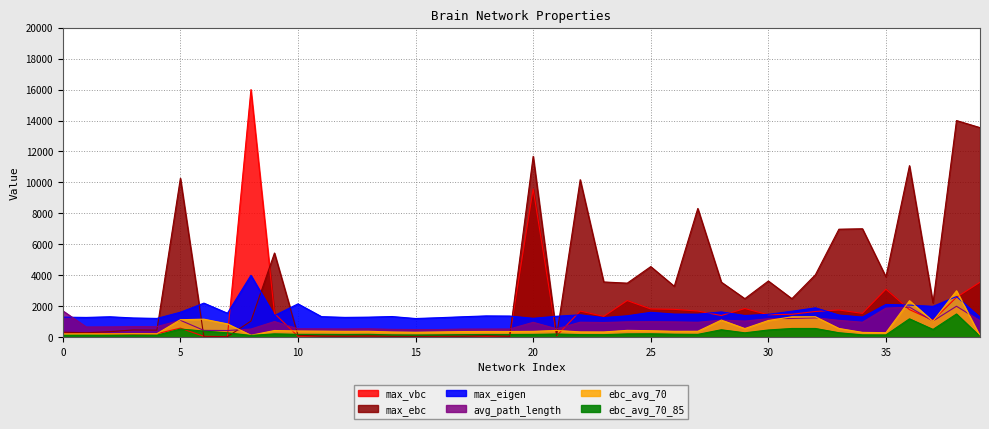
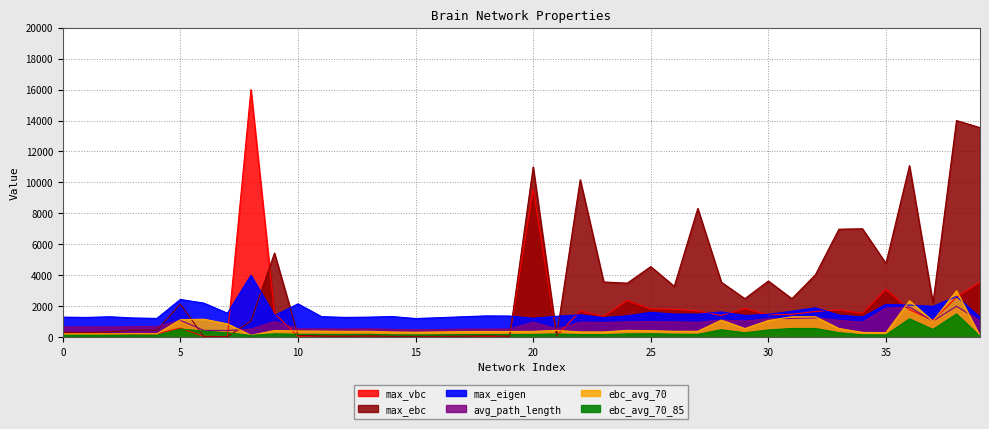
  {
    "max_vbc": {
      "20": 9600,
      "25": 1800,
      "35": 3100
    },
    "max_ebc": {
-     "5": 10300,
-     "20": 11700,
+     "5": 2100,
+     "20": 11000,
      "25": 4600,
      "30": 3600,
-     "35": 3900
+     "35": 4800
    },
    "max_eigen": {
      "0": 1300,
-     "5": 1600,
+     "5": 2400,
      "10": 2200,
      "15": 1200,
      "20": 1200,
      "25": 1600,
      "35": 2100
    },
    "avg_path_length": {
-     "0": 1700,
+     "0": 700,
      "15": 500,
      "20": 1000,
      "25": 1000,
      "35": 1900
    },
    "ebc_avg_70": {
      "15": 300,
      "20": 400,
      "25": 400
    },
    "ebc_avg_70_85": {
      "20": 200,
      "25": 200,
      "30": 500
    }
  }
